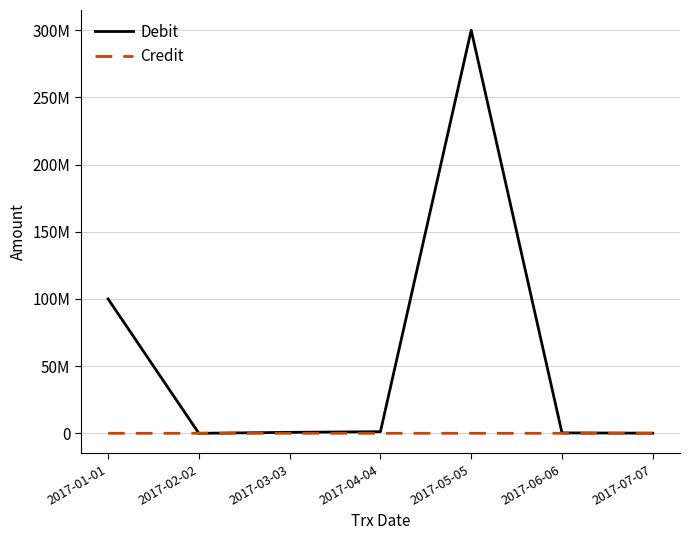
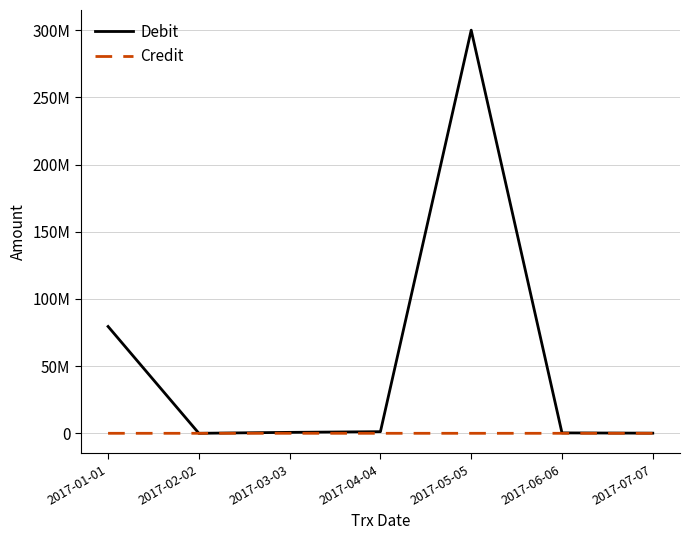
  {
    "Debit": {
-     "2017-01-01": 100000000,
+     "2017-01-01": 79000000,
      "2017-05-05": 300000000
    },
    "Credit": {
      "2017-01-01": 0,
      "2017-05-05": 0
    }
  }
